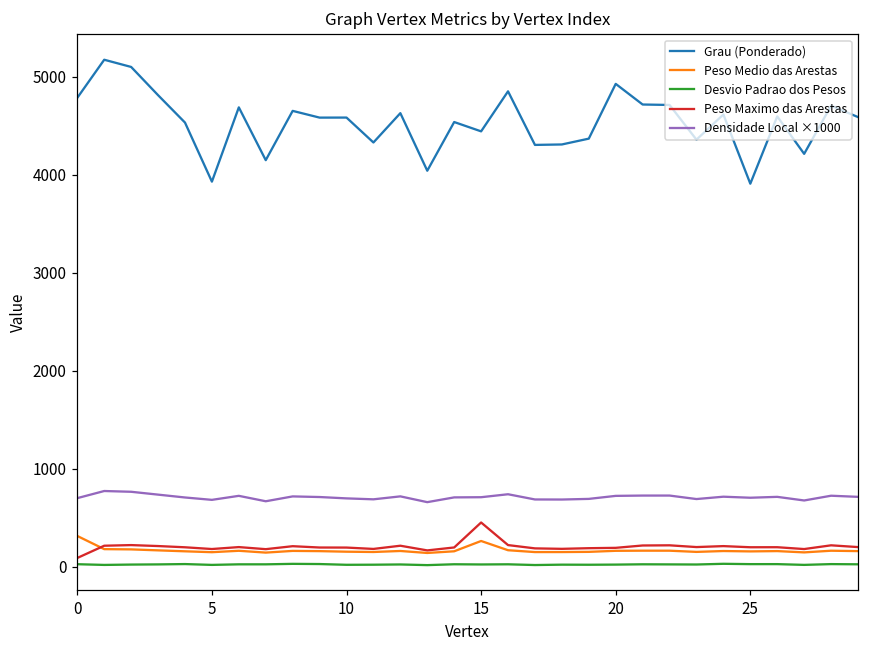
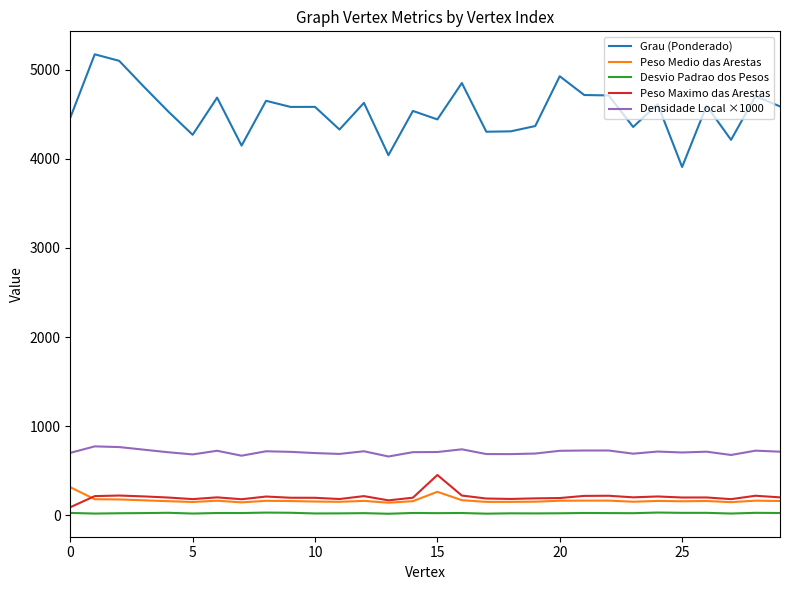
  {
    "Grau (Ponderado)": {
-     "0": 4800,
-     "5": 3900,
+     "0": 4500,
+     "5": 4300,
      "10": 4600,
      "15": 4400,
      "20": 4900,
      "25": 3900
    },
    "Peso Medio das Arestas": {
      "0": 300,
      "5": 100,
      "10": 200,
      "15": 300,
      "20": 200,
      "25": 200
    },
    "Desvio Padrao dos Pesos": {
      "0": 0,
      "5": 0,
      "10": 0,
      "15": 0,
      "20": 0,
      "25": 0
    },
    "Peso Maximo das Arestas": {
      "0": 100,
      "5": 200,
      "10": 200,
      "15": 500,
      "20": 200,
      "25": 200
    },
    "Densidade Local ×1000": {
      "0": 700,
      "5": 700,
      "10": 700,
      "15": 700,
      "20": 700,
      "25": 700
    }
  }
